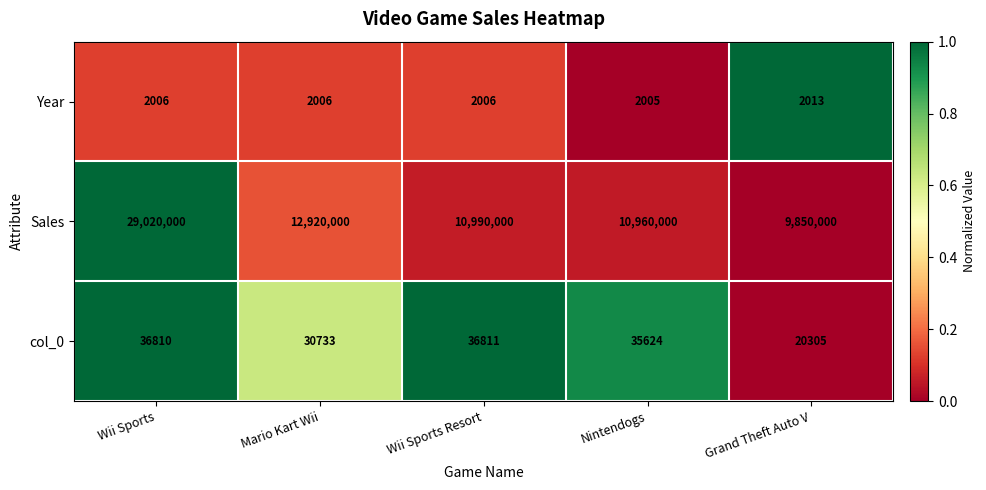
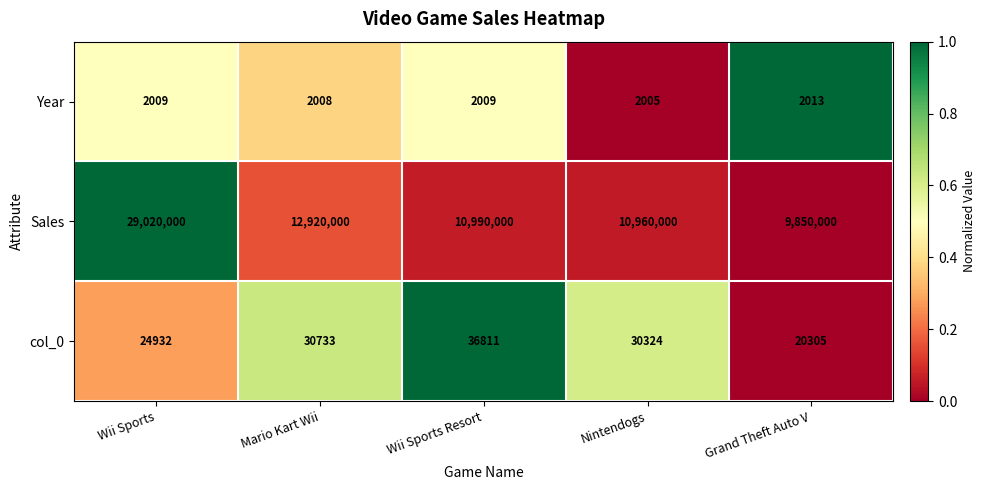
  {
    "Year": {
-     "Wii Sports": "2006",
-     "Mario Kart Wii": "2006",
-     "Wii Sports Resort": "2006",
+     "Wii Sports": "2009",
+     "Mario Kart Wii": "2008",
+     "Wii Sports Resort": "2009",
      "Nintendogs": "2005",
      "Grand Theft Auto V": "2013"
    },
    "Sales": {
      "Wii Sports": "29,020,000",
      "Mario Kart Wii": "12,920,000",
      "Wii Sports Resort": "10,990,000",
      "Nintendogs": "10,960,000",
      "Grand Theft Auto V": "9,850,000"
    },
    "col_0": {
-     "Wii Sports": "36810",
+     "Wii Sports": "24932",
      "Mario Kart Wii": "30733",
      "Wii Sports Resort": "36811",
-     "Nintendogs": "35624",
+     "Nintendogs": "30324",
      "Grand Theft Auto V": "20305"
    }
  }
